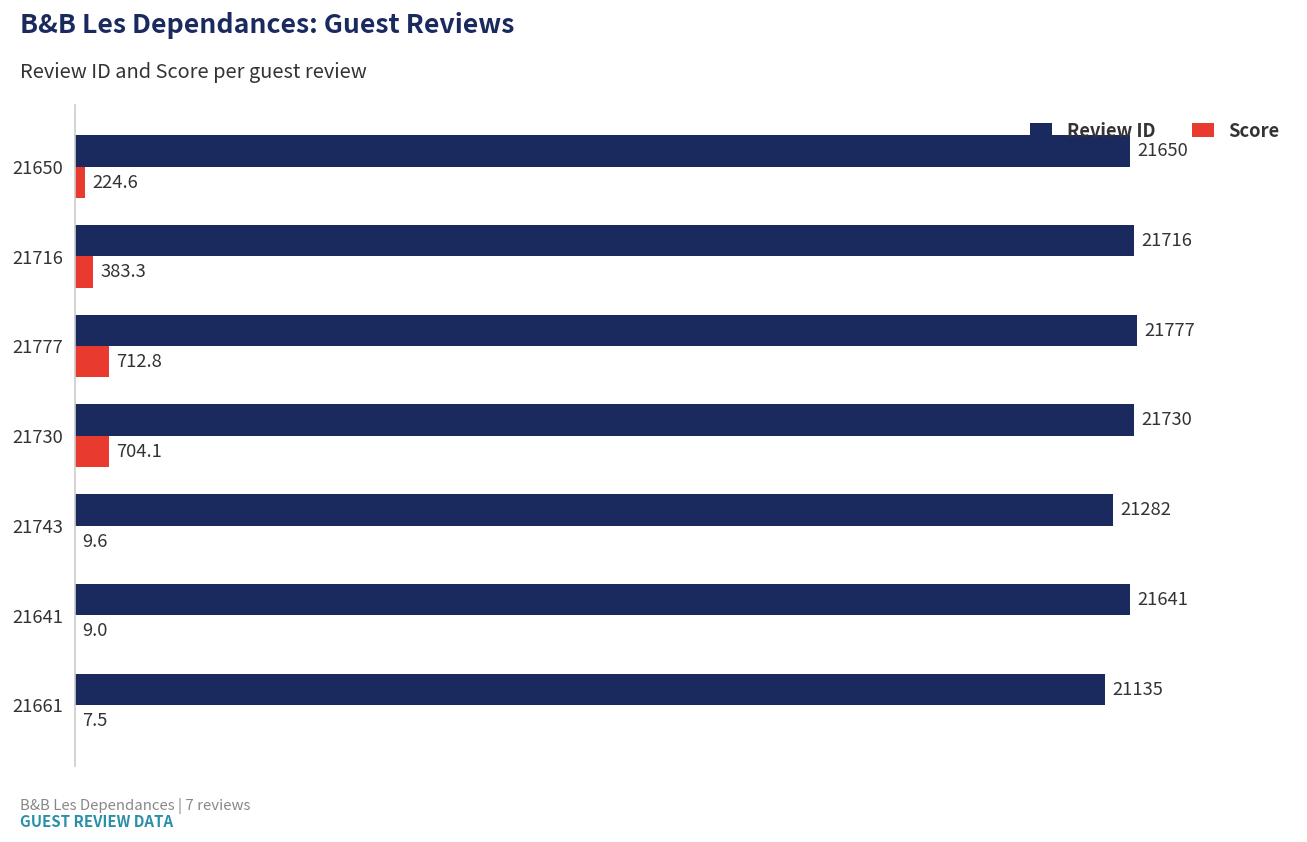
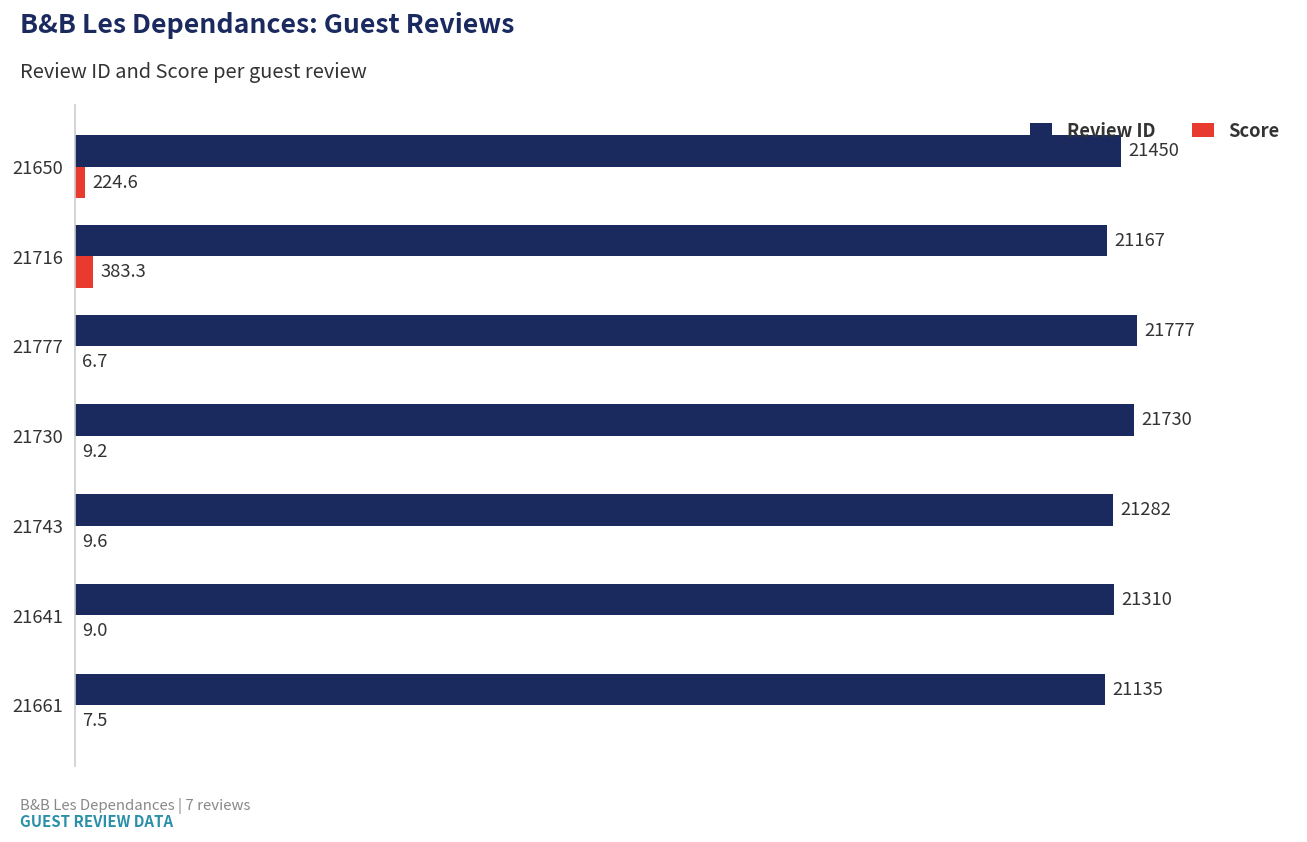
  {
    "Review ID": {
-     "21650": 21650,
-     "21716": 21716,
+     "21650": 21450,
+     "21716": 21167,
      "21777": 21777,
      "21730": 21730,
      "21743": 21282,
-     "21641": 21641,
+     "21641": 21310,
      "21661": 21135
    },
    "Score": {
      "21650": 224.6,
      "21716": 383.3,
-     "21777": 712.8,
-     "21730": 704.1,
+     "21777": 6.7,
+     "21730": 9.2,
      "21743": 9.6,
      "21641": 9.0,
      "21661": 7.5
    }
  }
